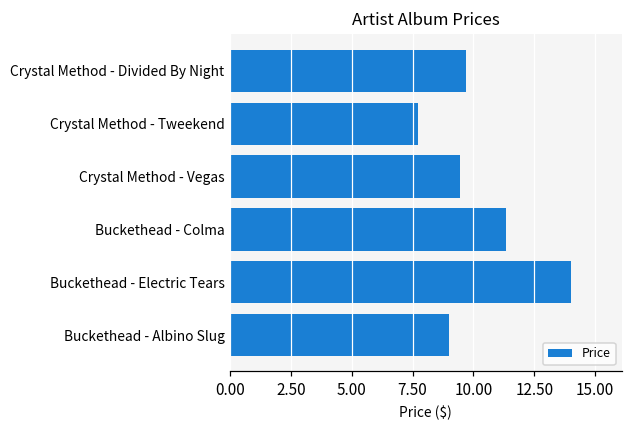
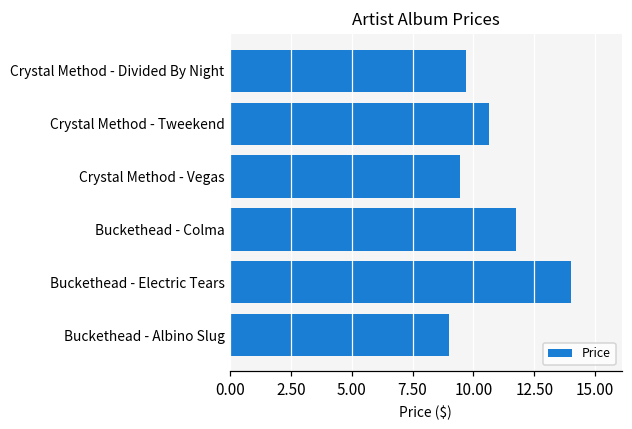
  {
    "Crystal Method - Divided By Night": 9.7,
-   "Crystal Method - Tweekend": 7.7,
+   "Crystal Method - Tweekend": 10.6,
    "Crystal Method - Vegas": 9.5,
-   "Buckethead - Colma": 11.3,
+   "Buckethead - Colma": 11.7,
    "Buckethead - Electric Tears": 14.0,
    "Buckethead - Albino Slug": 9.0
  }
